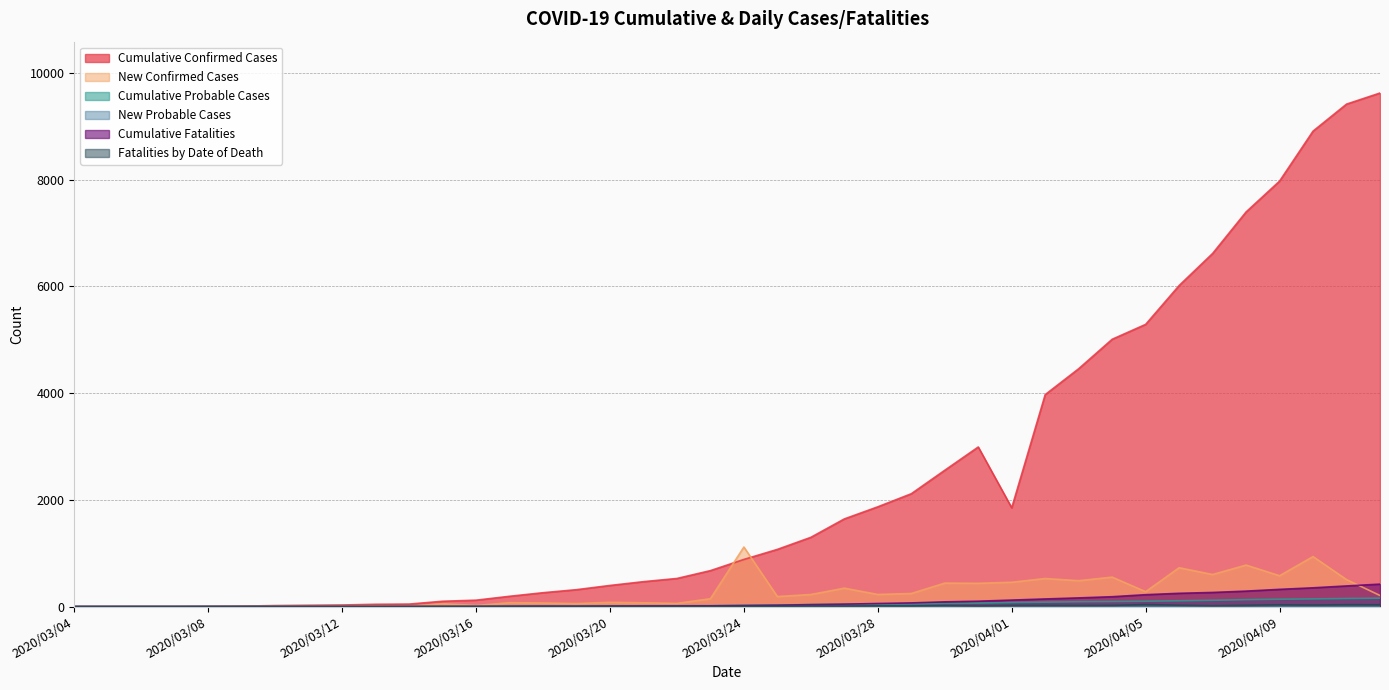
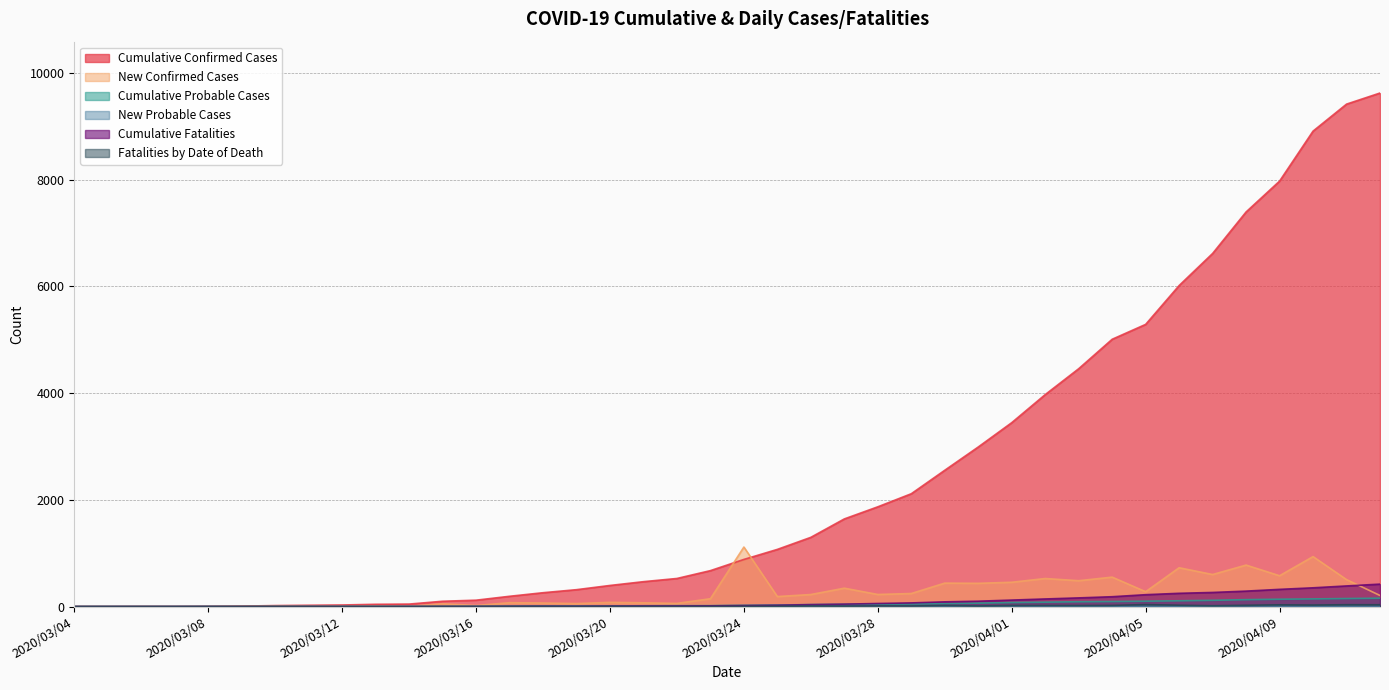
  {
    "Cumulative Confirmed Cases": {
      "2020/03/16": 100,
      "2020/03/20": 400,
      "2020/03/24": 900,
      "2020/03/28": 1900,
-     "2020/04/01": 1900,
+     "2020/04/01": 3400,
      "2020/04/05": 5300,
      "2020/04/09": 8000
    },
    "New Confirmed Cases": {
      "2020/03/20": 100,
      "2020/03/24": 1100,
      "2020/03/28": 200,
      "2020/04/01": 500,
      "2020/04/05": 300,
      "2020/04/09": 600
    },
    "Cumulative Fatalities": {
      "2020/04/05": 200,
      "2020/04/09": 300
    }
  }
